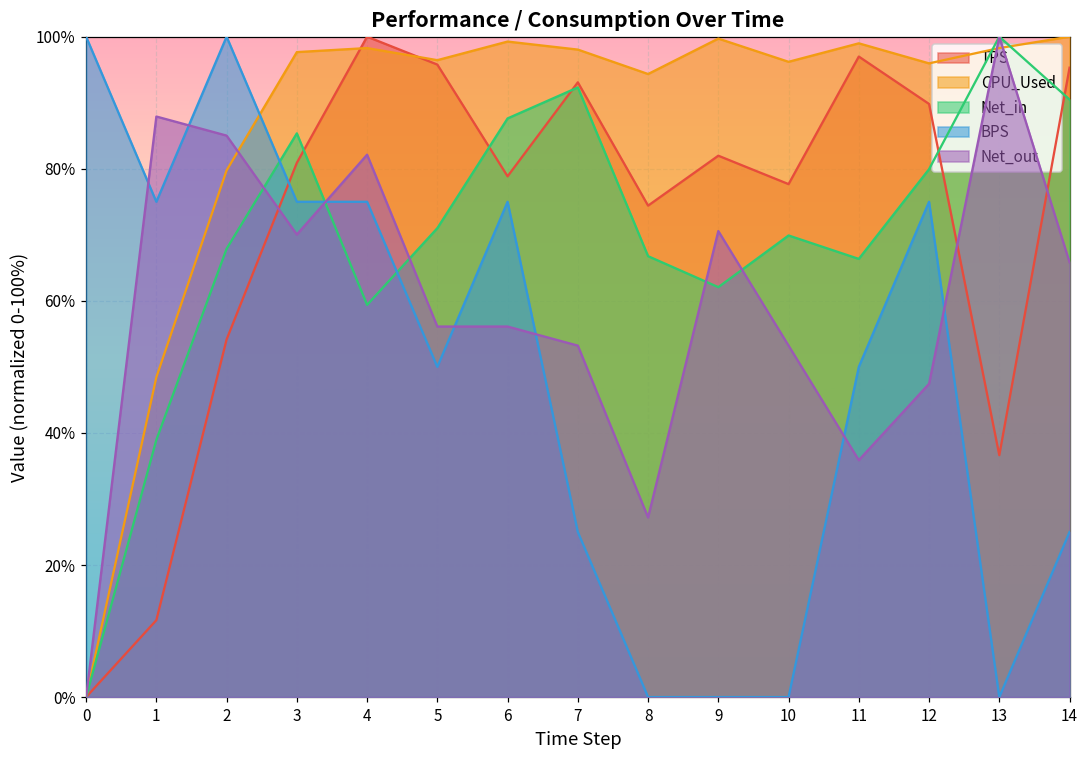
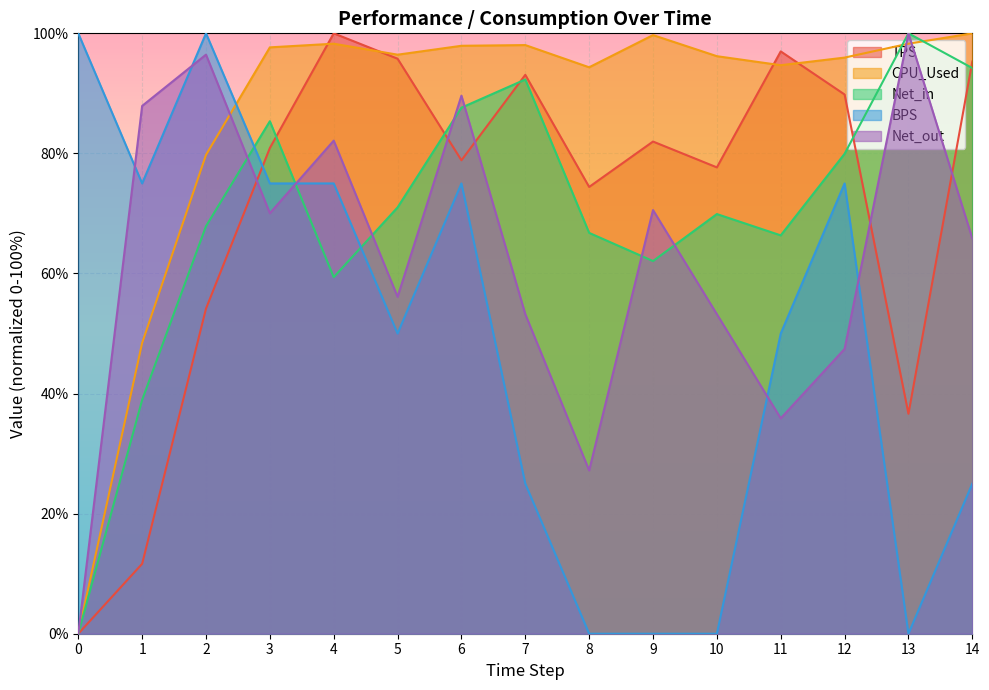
  {
    "TPS": {
      "1": "12%",
      "2": "54%",
      "3": "81%",
      "4": "100%",
      "5": "96%",
      "6": "79%",
      "7": "93%",
      "8": "74%",
      "9": "82%",
      "10": "78%",
      "11": "97%",
      "12": "90%",
      "13": "37%",
      "14": "95%"
    },
    "CPU_Used": {
      "1": "48%",
      "2": "80%",
      "3": "98%",
      "4": "98%",
      "5": "96%",
-     "6": "99%",
+     "6": "98%",
      "7": "98%",
      "8": "94%",
      "9": "100%",
      "10": "96%",
-     "11": "99%",
+     "11": "95%",
      "12": "96%",
      "14": "100%"
    },
    "Net_in": {
      "1": "39%",
      "2": "68%",
      "3": "85%",
      "4": "59%",
      "5": "71%",
      "6": "88%",
      "7": "92%",
      "8": "67%",
      "9": "62%",
      "10": "70%",
      "11": "66%",
      "12": "80%",
-     "14": "90%"
+     "14": "94%"
    },
    "BPS": {
      "0": "100%",
      "1": "75%",
      "2": "100%",
      "3": "75%",
      "4": "75%",
      "5": "50%",
      "6": "75%",
      "7": "25%",
      "8": "0%",
      "9": "0%",
      "10": "0%",
      "11": "50%",
      "12": "75%",
      "13": "0%",
      "14": "25%"
    },
    "Net_out": {
      "1": "88%",
-     "2": "85%",
+     "2": "96%",
      "3": "70%",
      "4": "82%",
      "5": "56%",
-     "6": "56%",
+     "6": "90%",
      "7": "53%",
      "8": "27%",
      "9": "71%",
      "10": "53%",
      "11": "36%",
      "12": "47%",
      "14": "66%"
    }
  }
